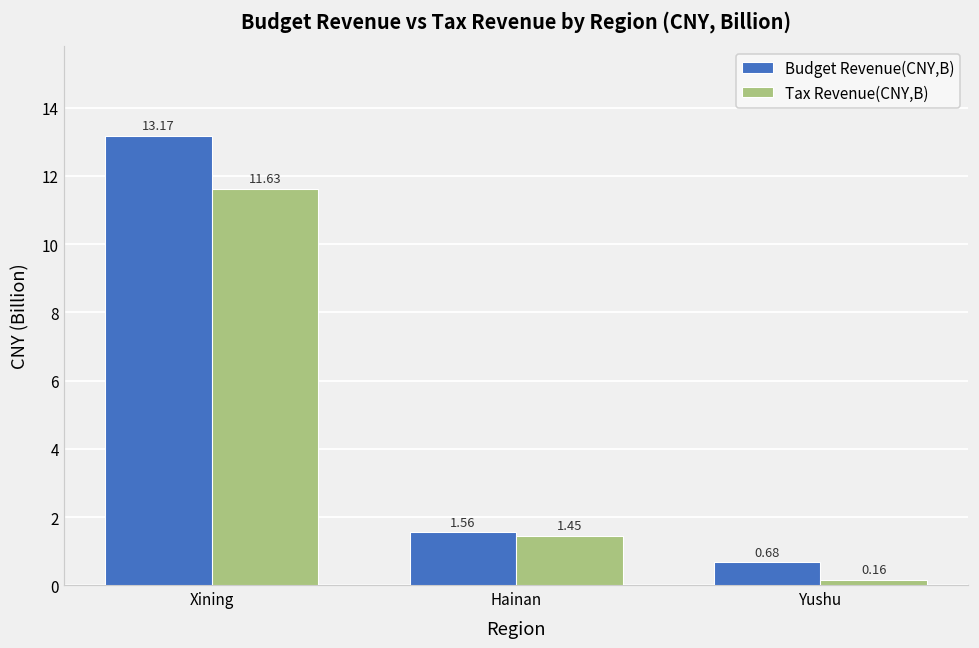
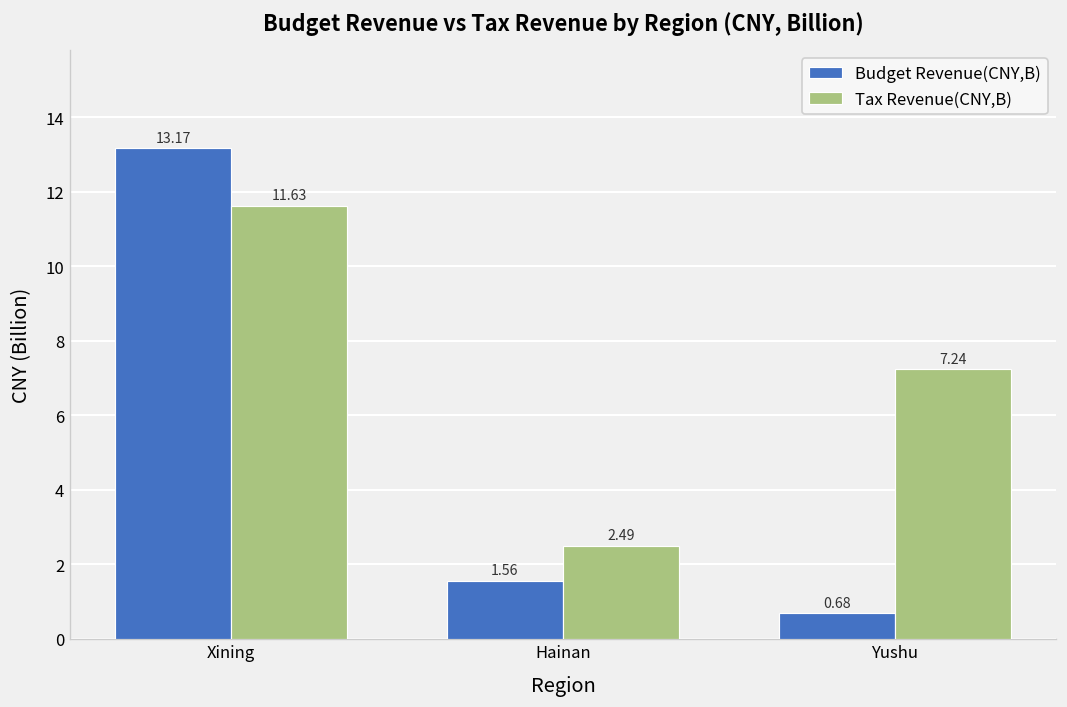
  {
    "Budget Revenue(CNY,B)": {
      "Xining": 13.17,
      "Hainan": 1.56,
      "Yushu": 0.68
    },
    "Tax Revenue(CNY,B)": {
      "Xining": 11.63,
-     "Hainan": 1.45,
-     "Yushu": 0.16
+     "Hainan": 2.49,
+     "Yushu": 7.24
    }
  }
